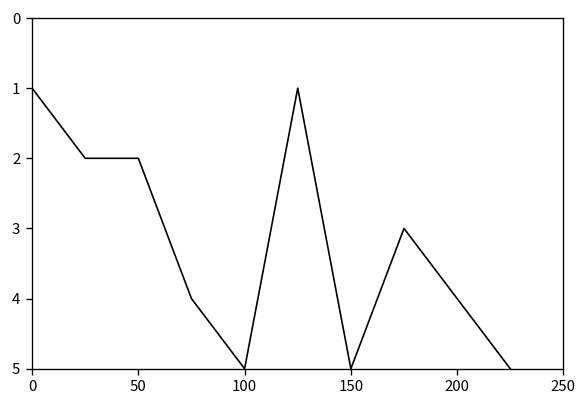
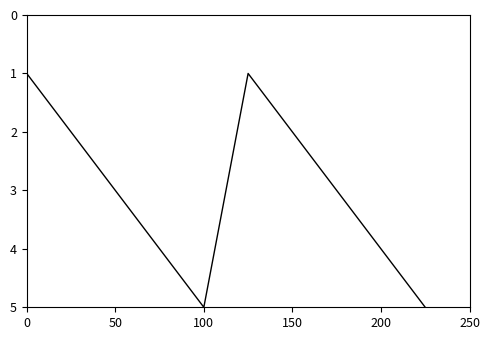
  {
    "0": 1,
-   "50": 2,
+   "50": 3,
    "100": 5,
-   "150": 5,
+   "150": 2,
    "200": 4
  }
